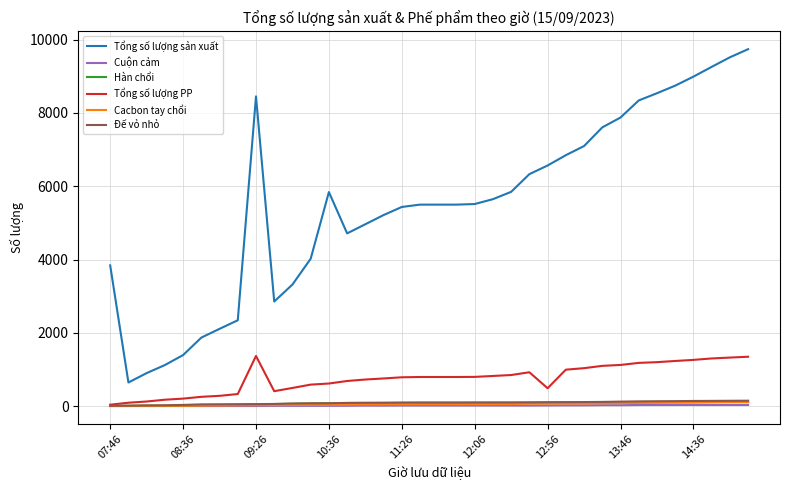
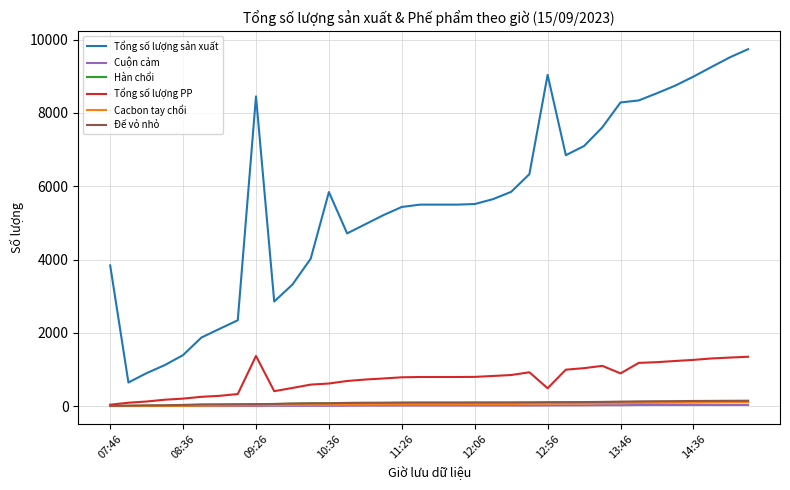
  {
    "Tổng số lượng sản xuất": {
      "07:46": 3800,
      "08:36": 1400,
      "09:26": 8500,
      "10:36": 5800,
      "11:26": 5400,
      "12:06": 5500,
-     "12:56": 6600,
-     "13:46": 7900,
+     "12:56": 9000,
+     "13:46": 8300,
      "14:36": 9000
    },
    "Tổng số lượng PP": {
      "08:36": 200,
      "09:26": 1400,
      "10:36": 600,
      "11:26": 800,
      "12:06": 800,
      "12:56": 500,
-     "13:46": 1100,
+     "13:46": 900,
      "14:36": 1300
    }
  }
